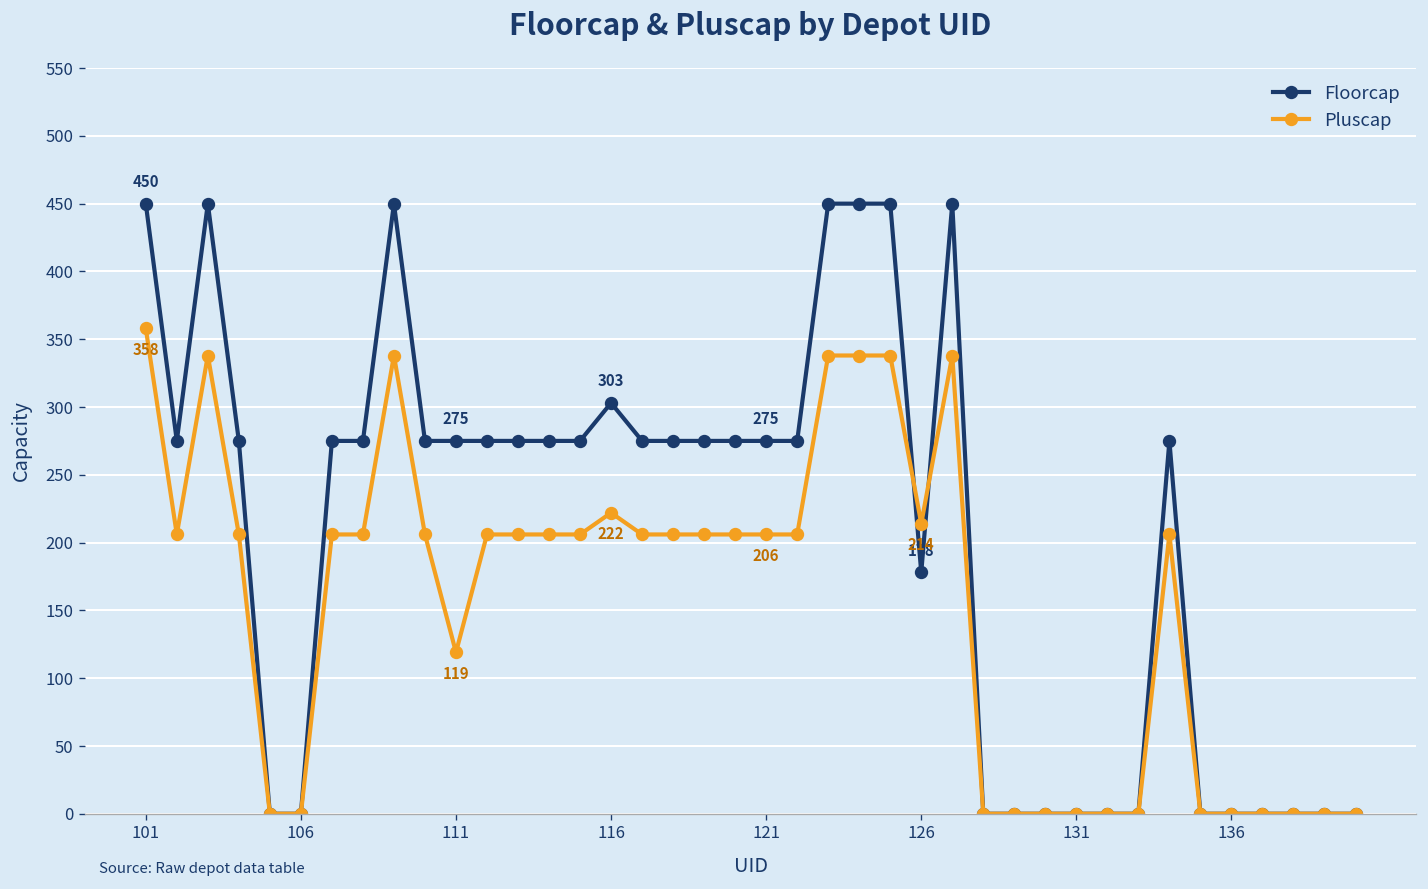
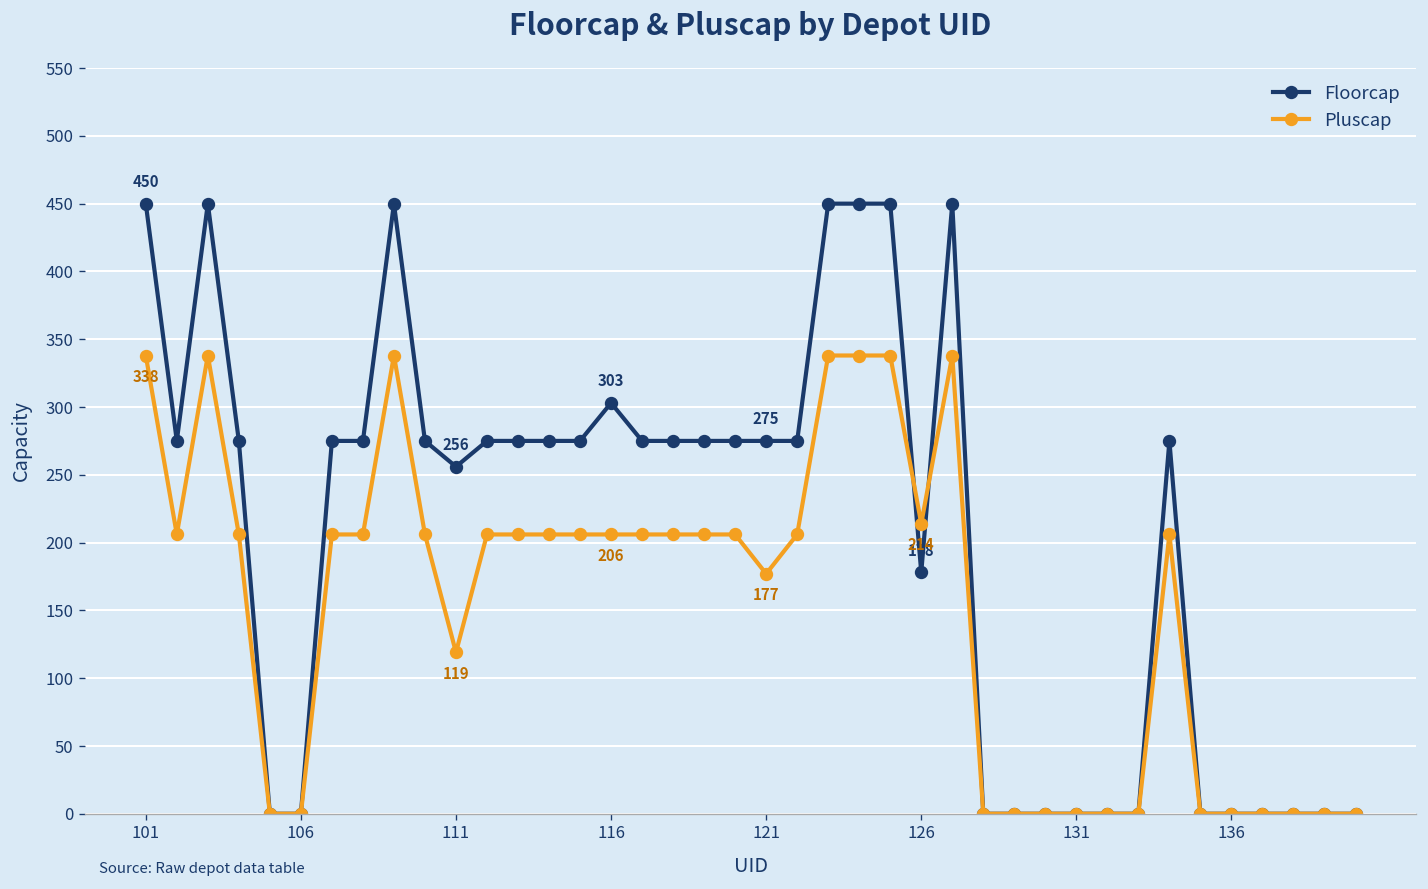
  {
    "Floorcap": {
      "101": 450,
-     "111": 275,
+     "111": 256,
      "116": 303,
      "121": 275
    },
    "Pluscap": {
-     "101": 358,
+     "101": 338,
      "111": 119,
-     "116": 222,
-     "121": 206
+     "116": 206,
+     "121": 177
    }
  }
